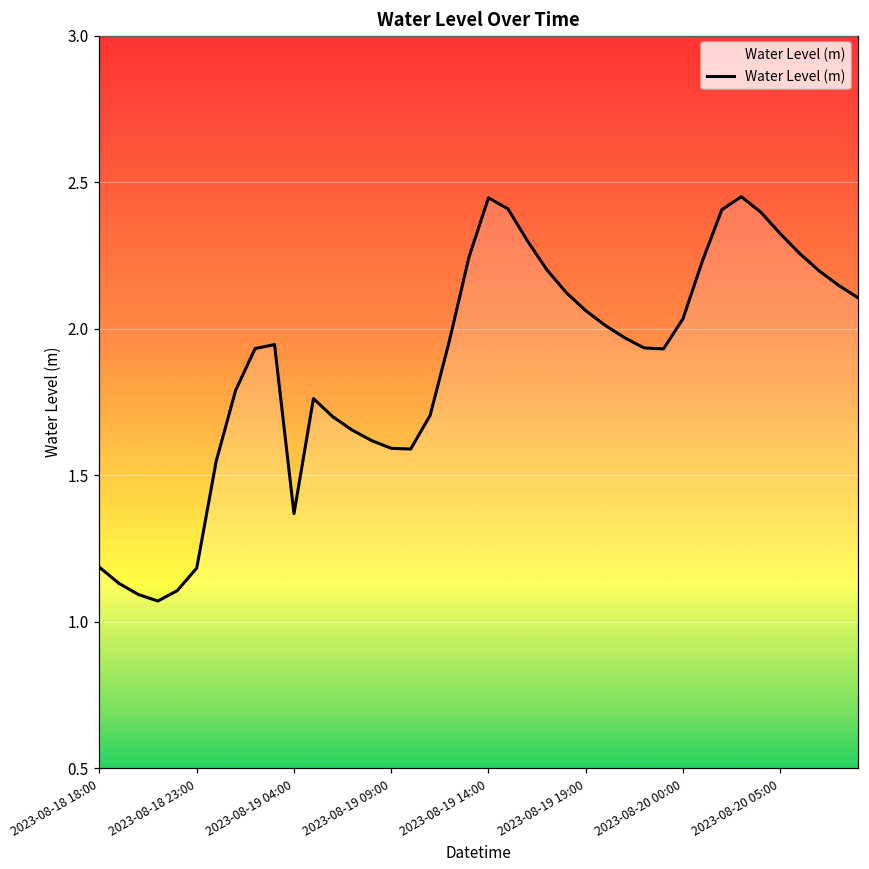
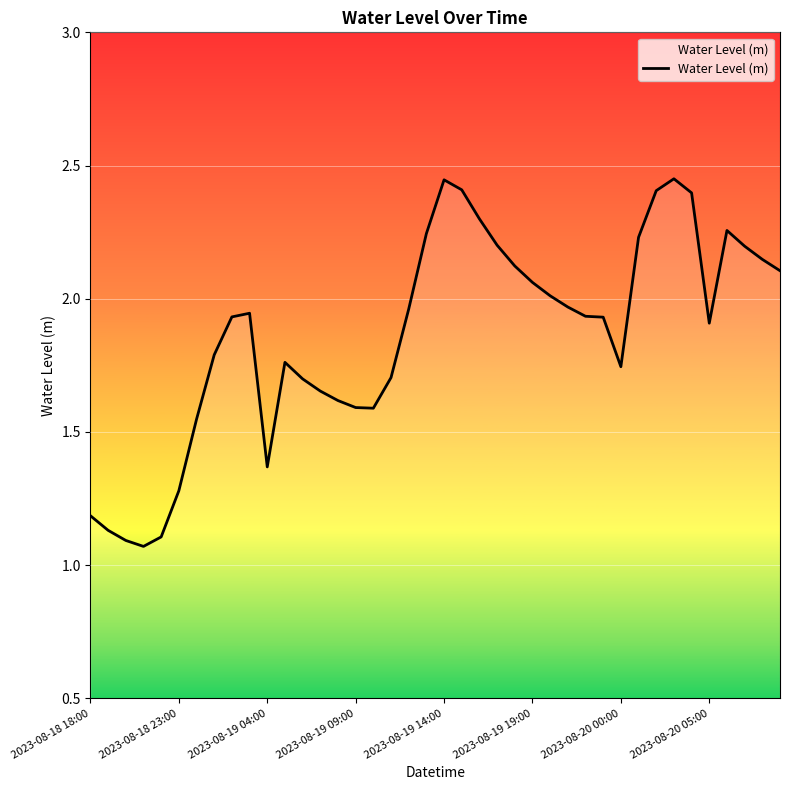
  {
    "2023-08-18 18:00": 1.19,
-   "2023-08-18 23:00": 1.18,
+   "2023-08-18 23:00": 1.28,
    "2023-08-19 04:00": 1.37,
    "2023-08-19 09:00": 1.59,
    "2023-08-19 14:00": 2.45,
    "2023-08-19 19:00": 2.06,
-   "2023-08-20 00:00": 2.03,
-   "2023-08-20 05:00": 2.32
+   "2023-08-20 00:00": 1.74,
+   "2023-08-20 05:00": 1.91
  }
